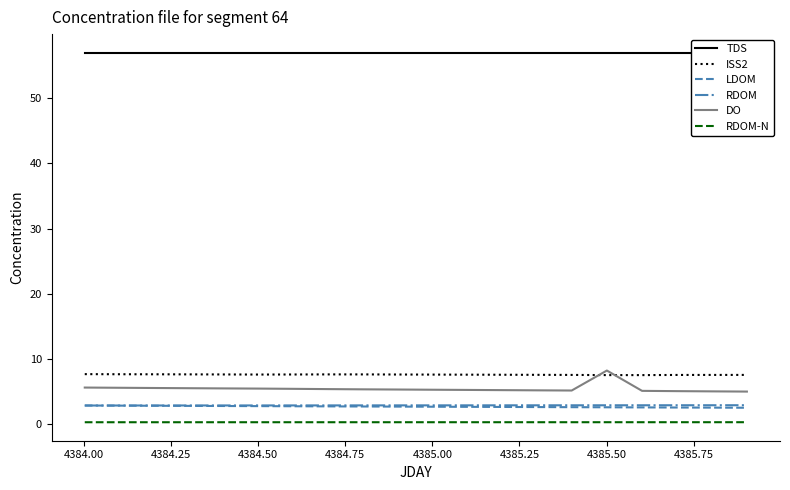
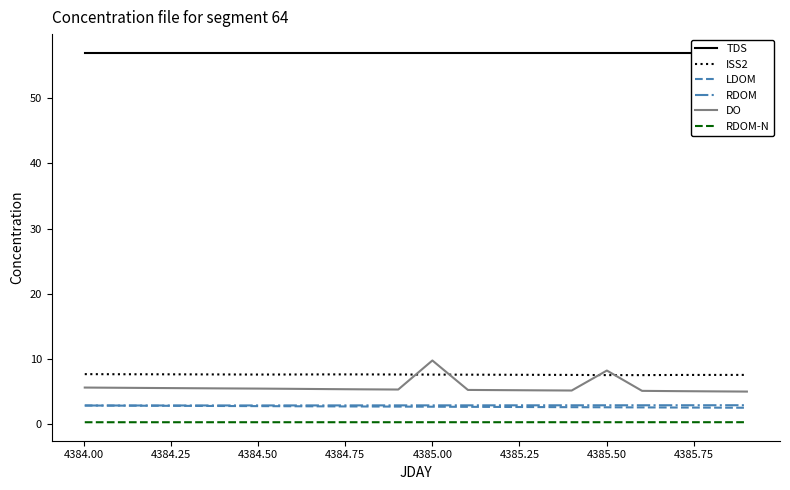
  {
    "DO": {
-     "4385.00": 5,
+     "4385.00": 10,
      "4385.50": 8
    },
    "RDOM-N": {
      "4385.00": 0,
      "4385.50": 0
    }
  }
